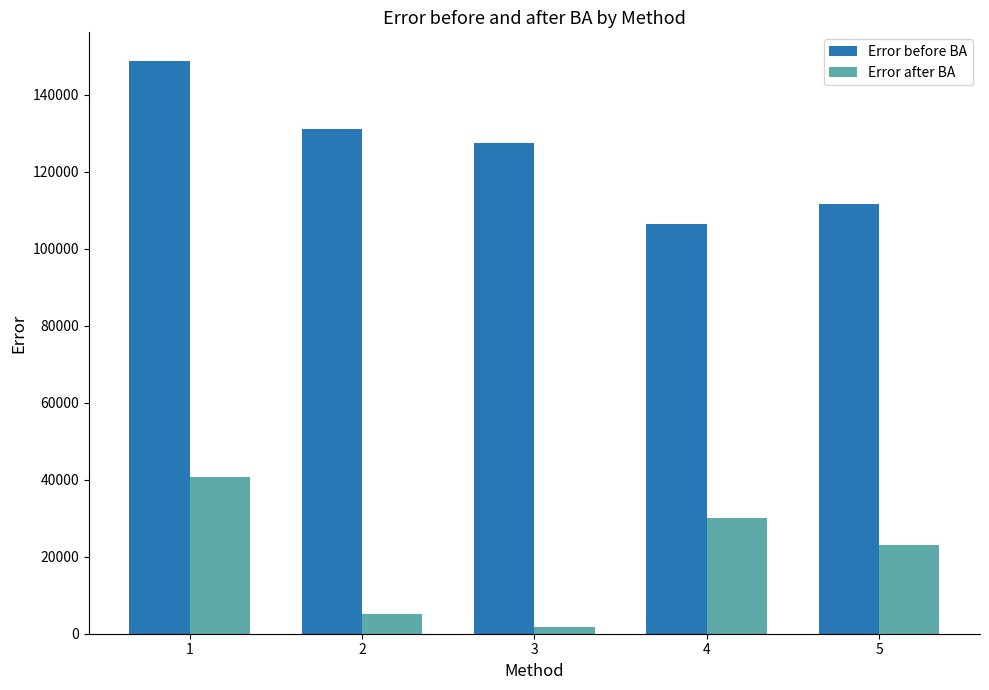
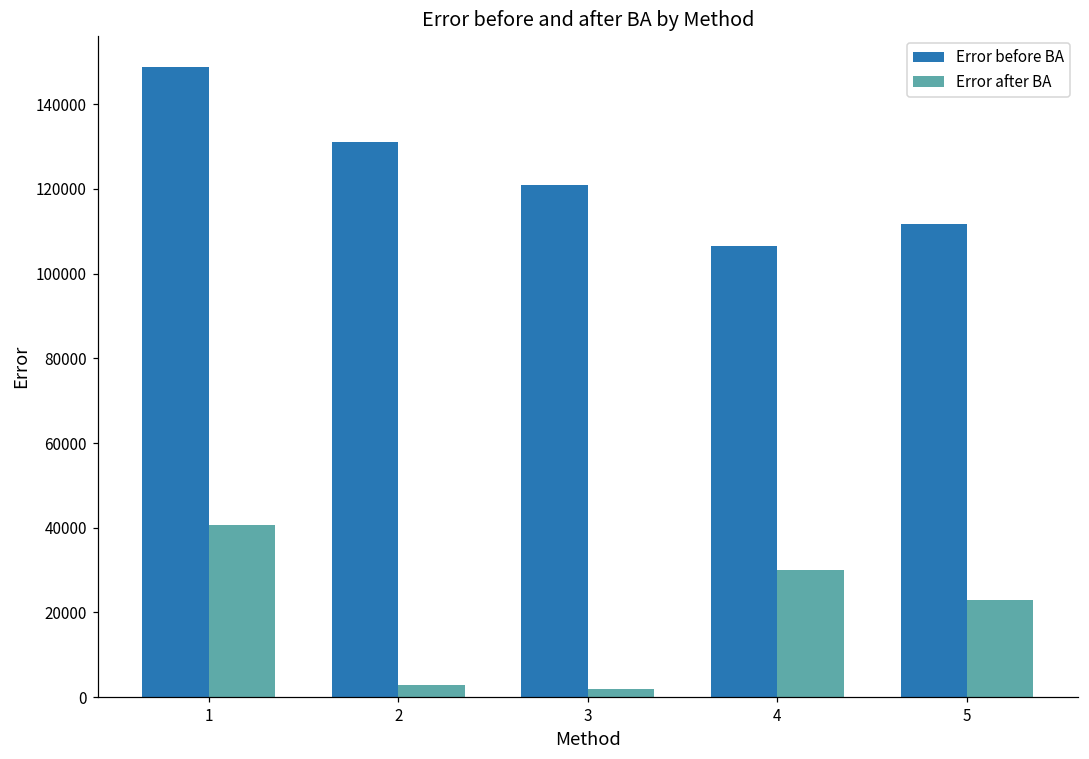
  {
    "Error before BA": {
      "1": 149000,
      "2": 131000,
-     "3": 127000,
+     "3": 121000,
      "4": 106000,
      "5": 112000
    },
    "Error after BA": {
      "1": 41000,
-     "2": 5000,
+     "2": 3000,
      "3": 2000,
      "4": 30000,
      "5": 23000
    }
  }
